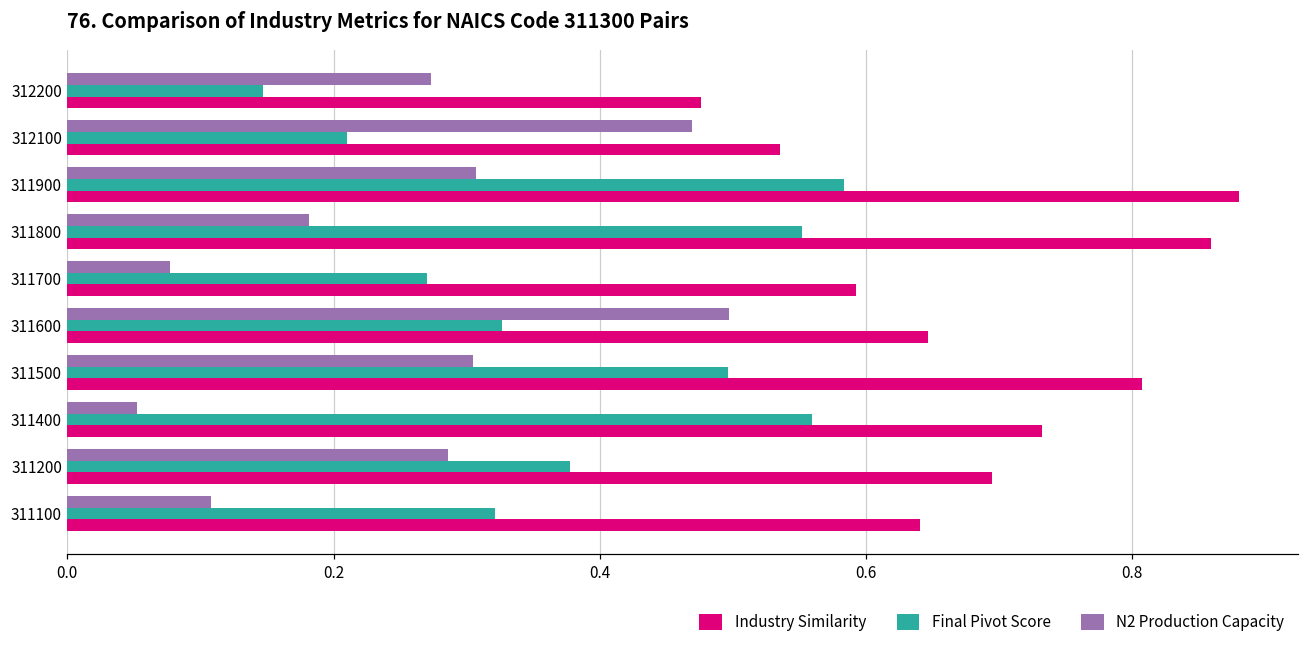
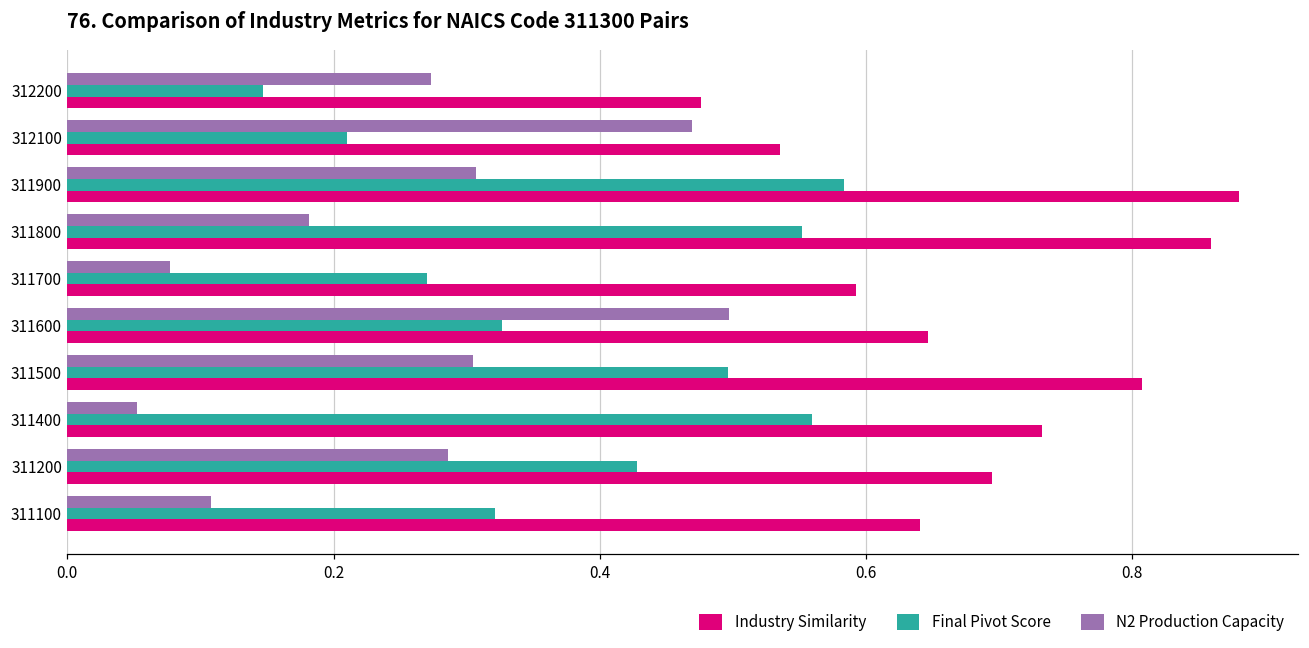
  {
    "Industry Similarity": {
      "312200": 0.476,
      "312100": 0.535,
      "311900": 0.880,
      "311800": 0.859,
      "311700": 0.592,
      "311600": 0.646,
      "311500": 0.807,
      "311400": 0.732,
      "311200": 0.694,
      "311100": 0.641
    },
    "Final Pivot Score": {
      "312200": 0.147,
      "312100": 0.210,
      "311900": 0.583,
      "311800": 0.552,
      "311700": 0.270,
      "311600": 0.327,
      "311500": 0.496,
      "311400": 0.559,
-     "311200": 0.377,
+     "311200": 0.428,
      "311100": 0.321
    },
    "N2 Production Capacity": {
      "312200": 0.273,
      "312100": 0.469,
      "311900": 0.307,
      "311800": 0.181,
      "311700": 0.077,
      "311600": 0.497,
      "311500": 0.305,
      "311400": 0.052,
      "311200": 0.286,
      "311100": 0.108
    }
  }
